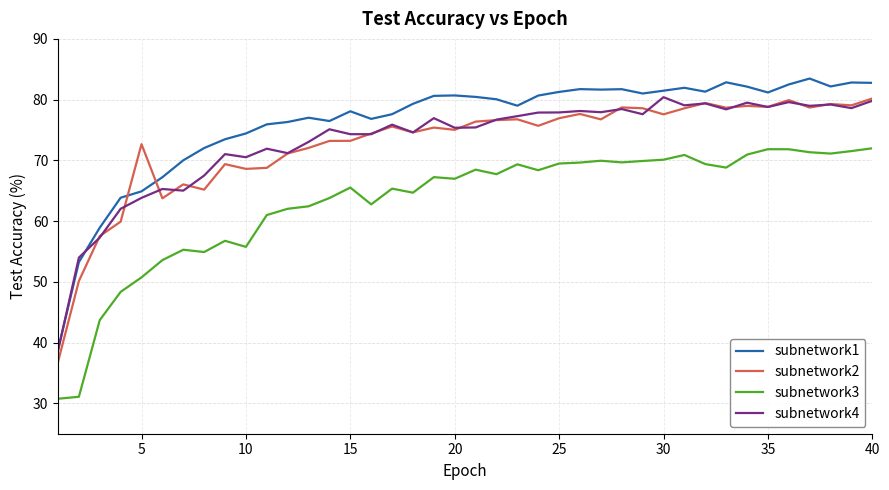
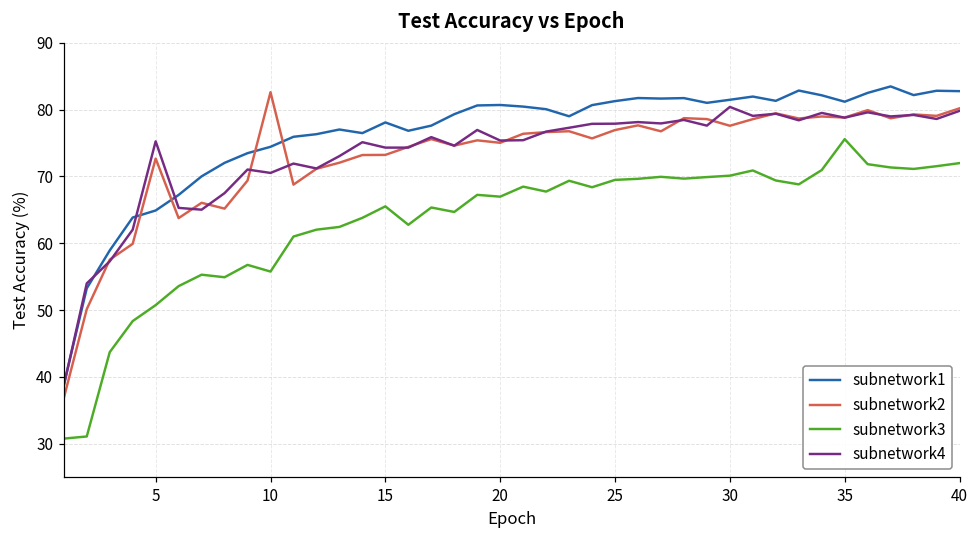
  {
    "subnetwork1": {
      "5": 65,
      "10": 74,
      "15": 78,
      "20": 81,
      "25": 81,
      "30": 81,
      "35": 81,
      "40": 83
    },
    "subnetwork2": {
      "5": 73,
-     "10": 69,
+     "10": 83,
      "15": 73,
      "25": 77,
      "30": 78
    },
    "subnetwork3": {
      "5": 51,
      "10": 56,
      "15": 66,
      "20": 67,
      "25": 69,
      "30": 70,
-     "35": 72,
+     "35": 76,
      "40": 72
    },
    "subnetwork4": {
-     "5": 64,
+     "5": 75,
      "10": 71,
      "15": 74,
      "25": 78,
      "30": 80
    }
  }
